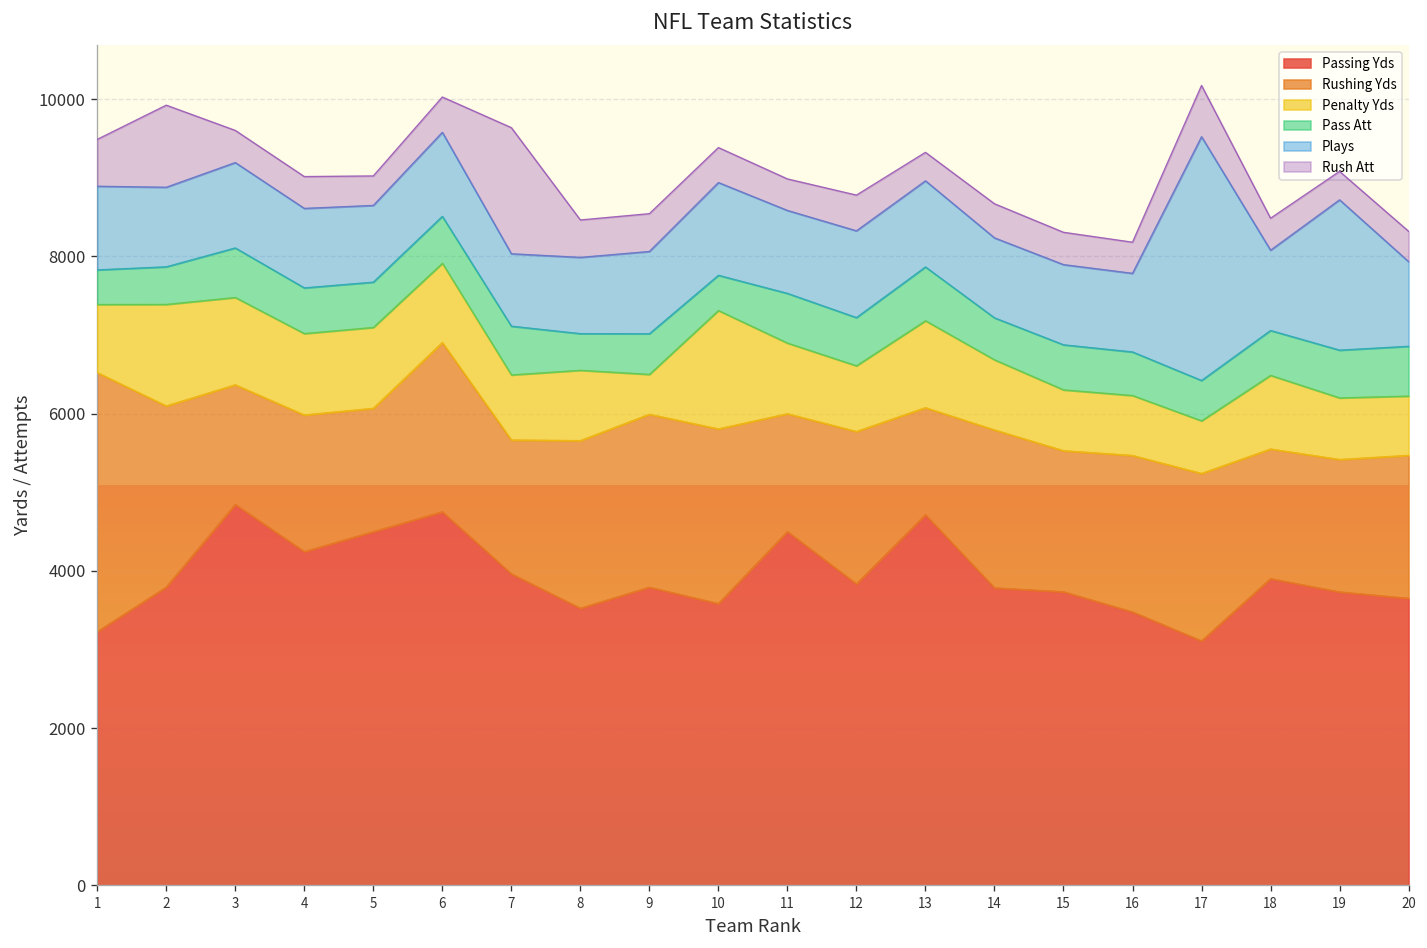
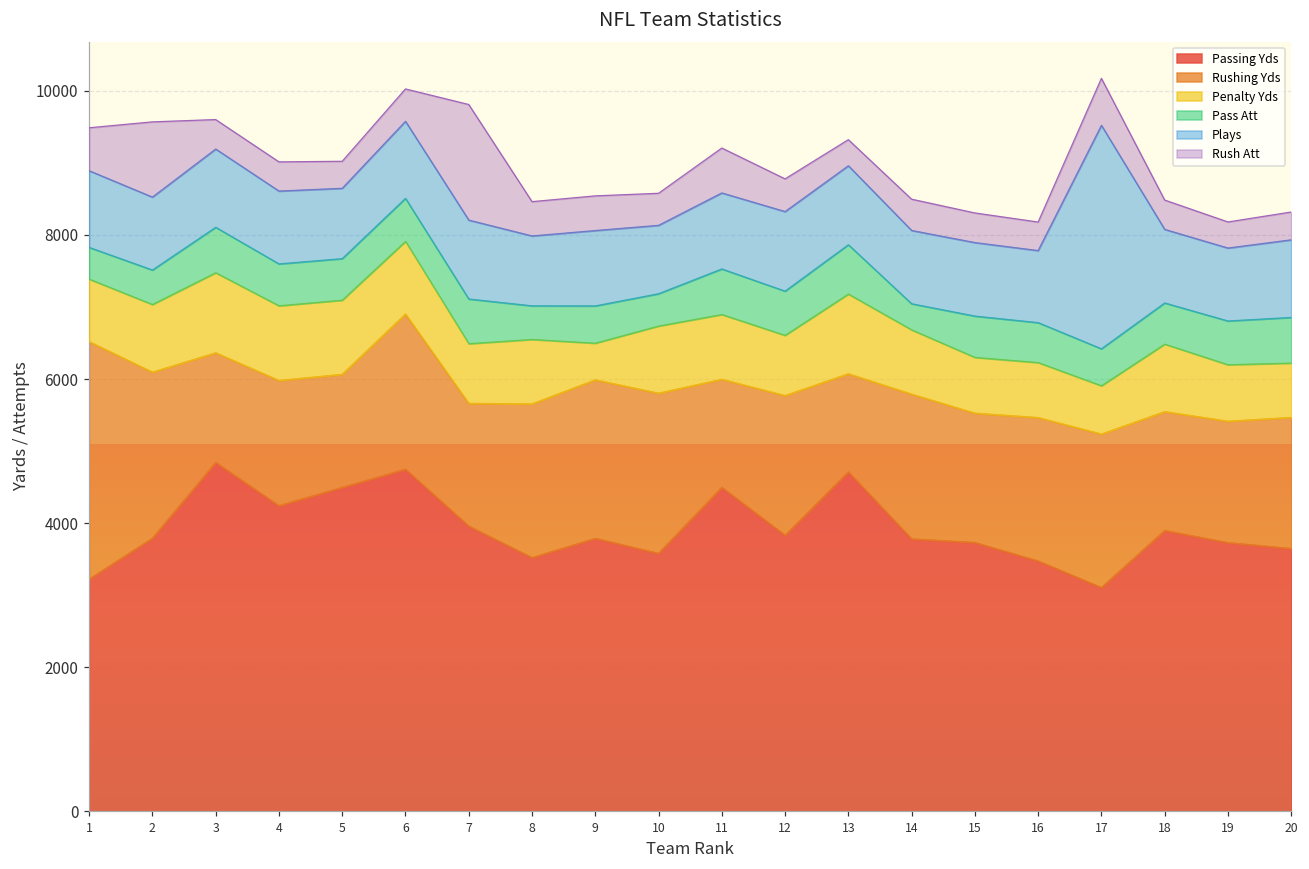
  {
    "Penalty Yds": {
      "1": 900,
-     "2": 1300,
+     "2": 900,
      "3": 1100,
      "4": 1000,
      "5": 1000,
      "6": 1000,
      "7": 800,
      "8": 900,
      "9": 500,
-     "10": 1500,
+     "10": 900,
      "11": 900,
      "12": 800,
      "13": 1100,
      "14": 900,
      "15": 800,
      "16": 800,
      "17": 700,
      "18": 900,
      "19": 800,
      "20": 800
    },
    "Pass Att": {
      "1": 400,
      "2": 500,
      "3": 600,
      "4": 600,
      "5": 600,
      "6": 600,
      "7": 600,
      "8": 500,
      "9": 500,
      "10": 400,
      "11": 600,
      "12": 600,
      "13": 700,
-     "14": 500,
+     "14": 400,
      "15": 600,
      "16": 600,
      "17": 500,
      "18": 600,
      "19": 600,
      "20": 600
    },
    "Plays": {
      "1": 1100,
      "2": 1000,
      "3": 1100,
      "4": 1000,
      "5": 1000,
      "6": 1100,
-     "7": 900,
+     "7": 1100,
      "8": 1000,
      "9": 1000,
-     "10": 1200,
+     "10": 900,
      "11": 1100,
      "12": 1100,
      "13": 1100,
      "14": 1000,
      "15": 1000,
      "16": 1000,
      "17": 3100,
      "18": 1000,
-     "19": 1900,
+     "19": 1000,
      "20": 1100
    },
    "Rush Att": {
      "1": 600,
      "2": 1000,
      "3": 400,
      "4": 400,
      "5": 400,
      "6": 400,
      "7": 1600,
      "8": 500,
      "9": 500,
      "10": 400,
-     "11": 400,
+     "11": 600,
      "12": 500,
      "13": 400,
      "14": 400,
      "15": 400,
      "16": 400,
      "17": 700,
      "18": 400,
      "19": 400,
      "20": 400
    }
  }
